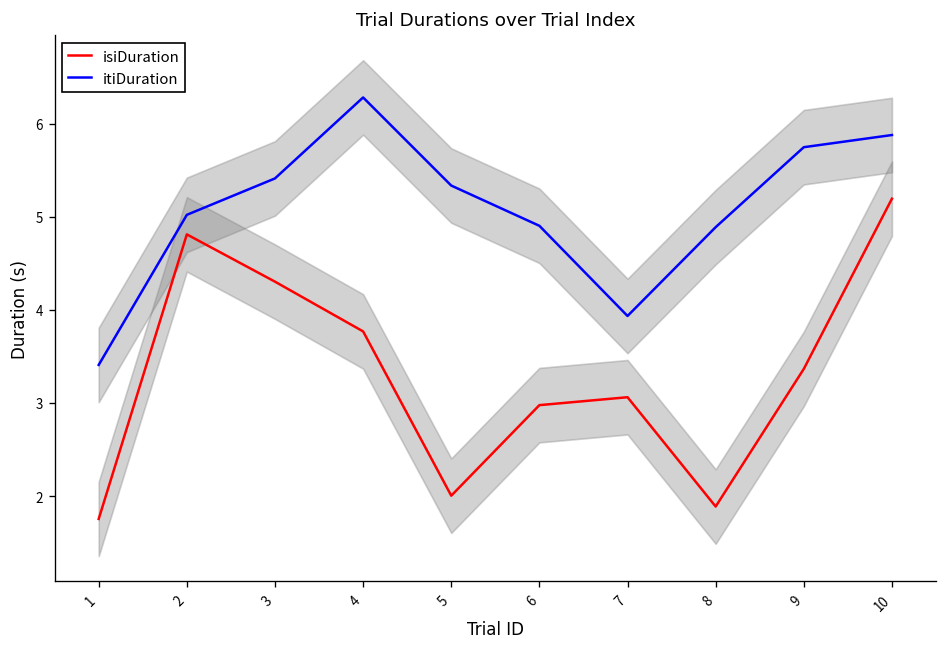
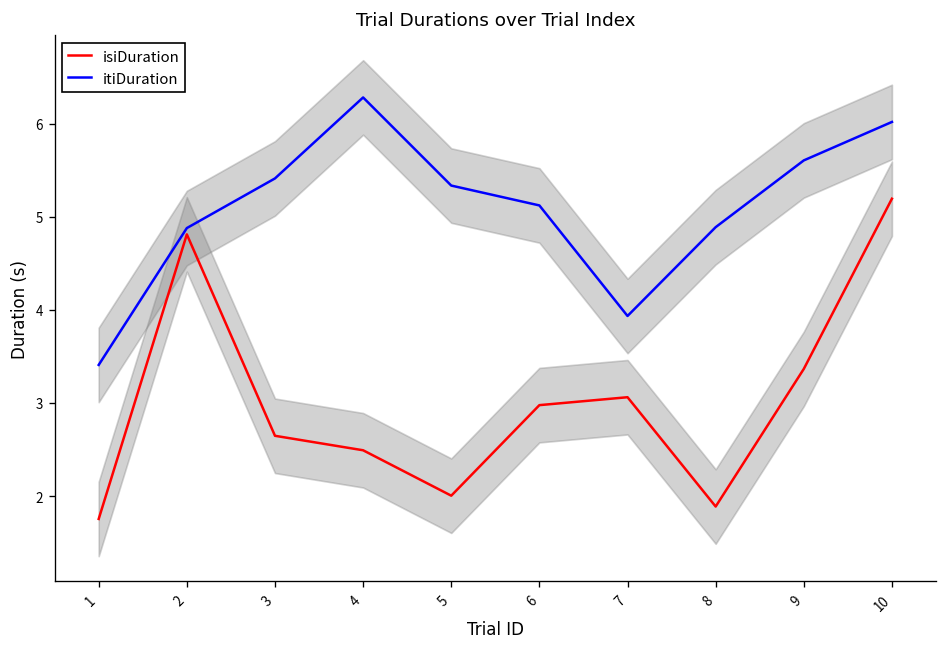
  {
    "isiDuration": {
      "1": 1.8,
      "2": 4.8,
-     "3": 4.3,
-     "4": 3.8,
+     "3": 2.6,
+     "4": 2.5,
      "5": 2.0,
      "6": 3.0,
      "7": 3.1,
      "8": 1.9,
      "9": 3.4,
      "10": 5.2
    },
    "itiDuration": {
      "1": 3.4,
-     "2": 5.0,
+     "2": 4.9,
      "3": 5.4,
      "4": 6.3,
      "5": 5.3,
-     "6": 4.9,
+     "6": 5.1,
      "7": 3.9,
      "8": 4.9,
-     "9": 5.7,
-     "10": 5.9
+     "9": 5.6,
+     "10": 6.0
    }
  }
